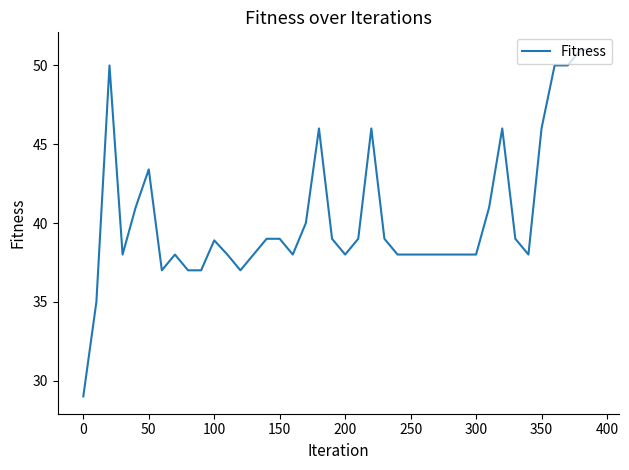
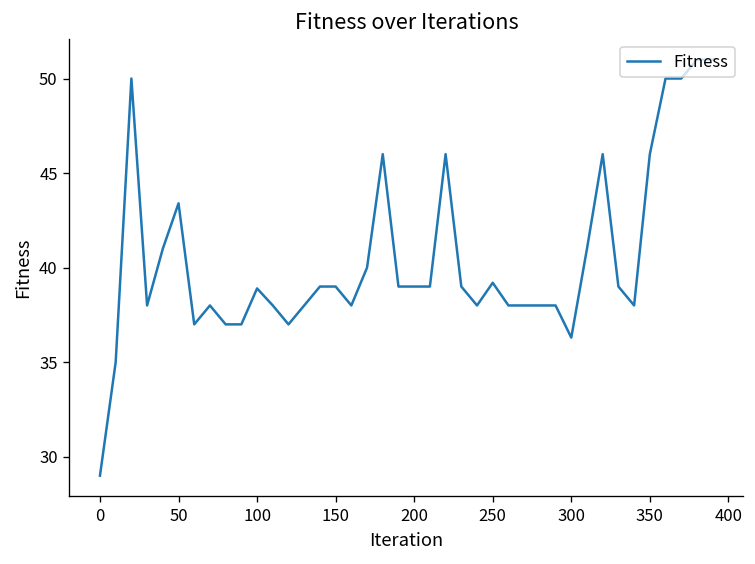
  {
    "0": 29.0,
    "50": 43.4,
    "100": 38.9,
    "150": 39.0,
-   "200": 38,
-   "250": 38.0,
-   "300": 38.0,
+   "200": 39,
+   "250": 39.2,
+   "300": 36.3,
    "350": 46.0
  }
